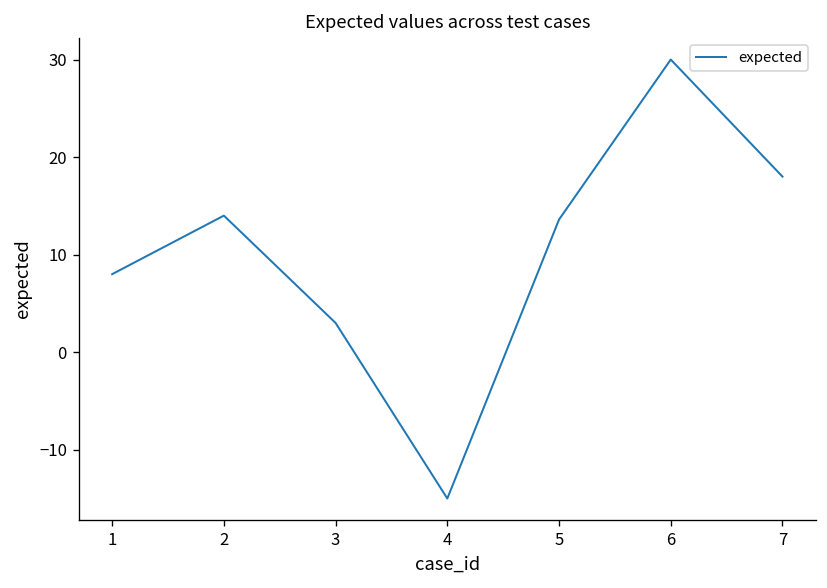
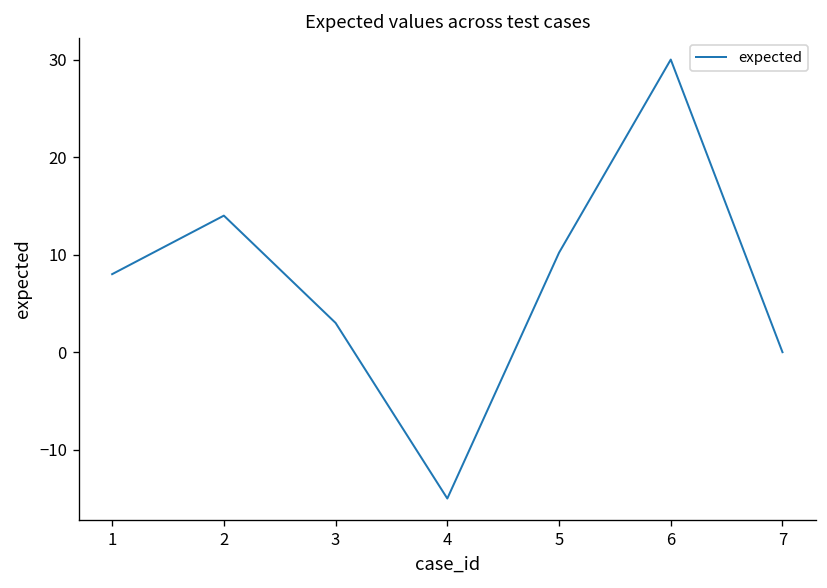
  {
    "1": 8,
    "2": 14,
    "3": 3,
    "4": -15,
-   "5": 14,
+   "5": 10,
    "6": 30,
-   "7": 18
+   "7": 0
  }
